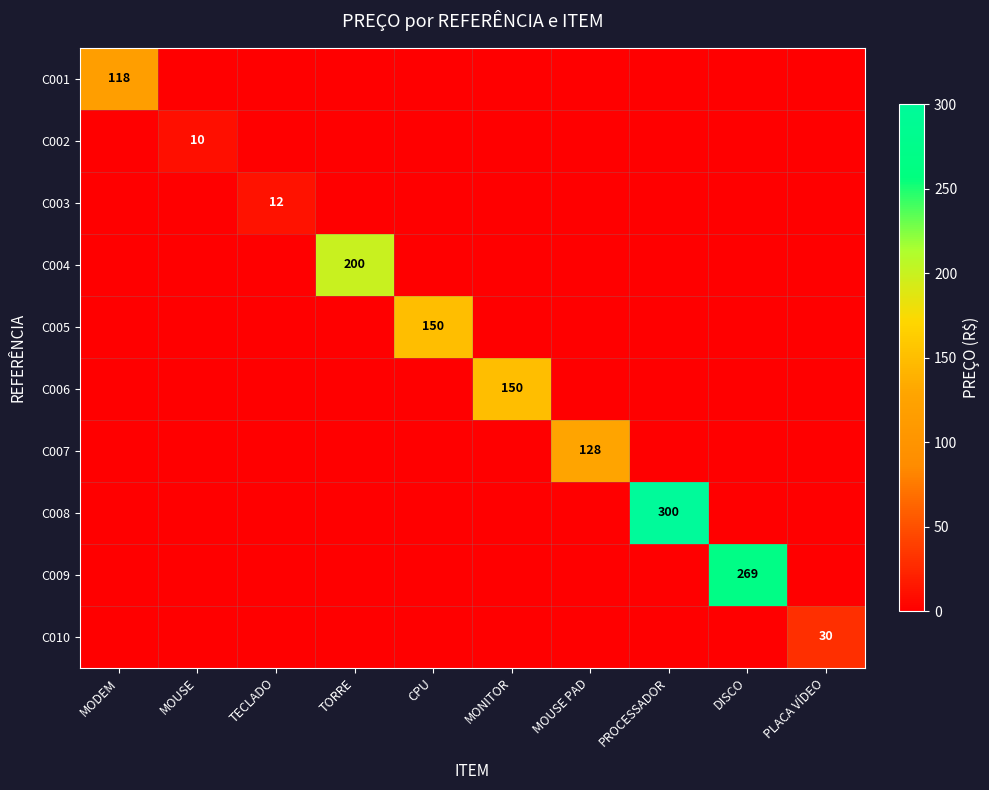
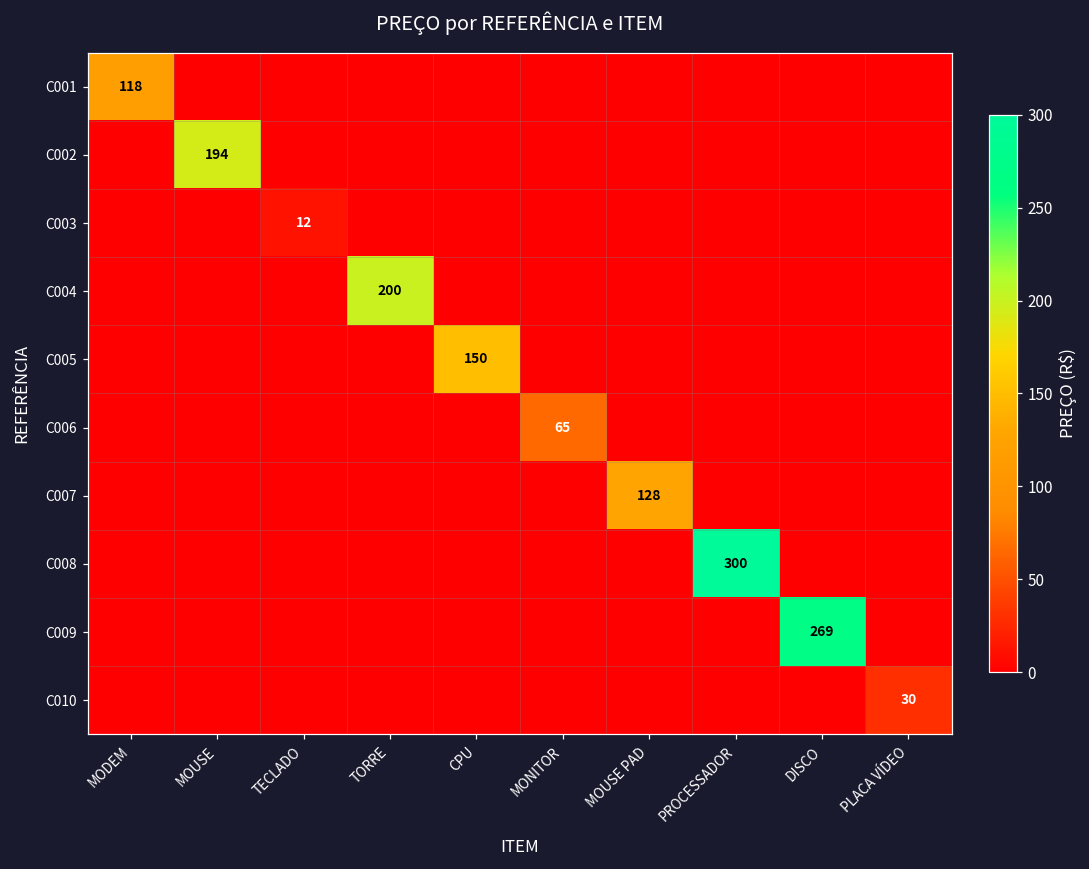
  {
    "C001": {
      "MODEM": 118
    },
    "C002": {
-     "MOUSE": 10
+     "MOUSE": 194
    },
    "C003": {
      "TECLADO": 12
    },
    "C004": {
      "TORRE": 200
    },
    "C005": {
      "CPU": 150
    },
    "C006": {
-     "MONITOR": 150
+     "MONITOR": 65
    },
    "C007": {
      "MOUSE PAD": 128
    },
    "C008": {
      "PROCESSADOR": 300
    },
    "C009": {
      "DISCO": 269
    },
    "C010": {
      "PLACA VÍDEO": 30
    }
  }
